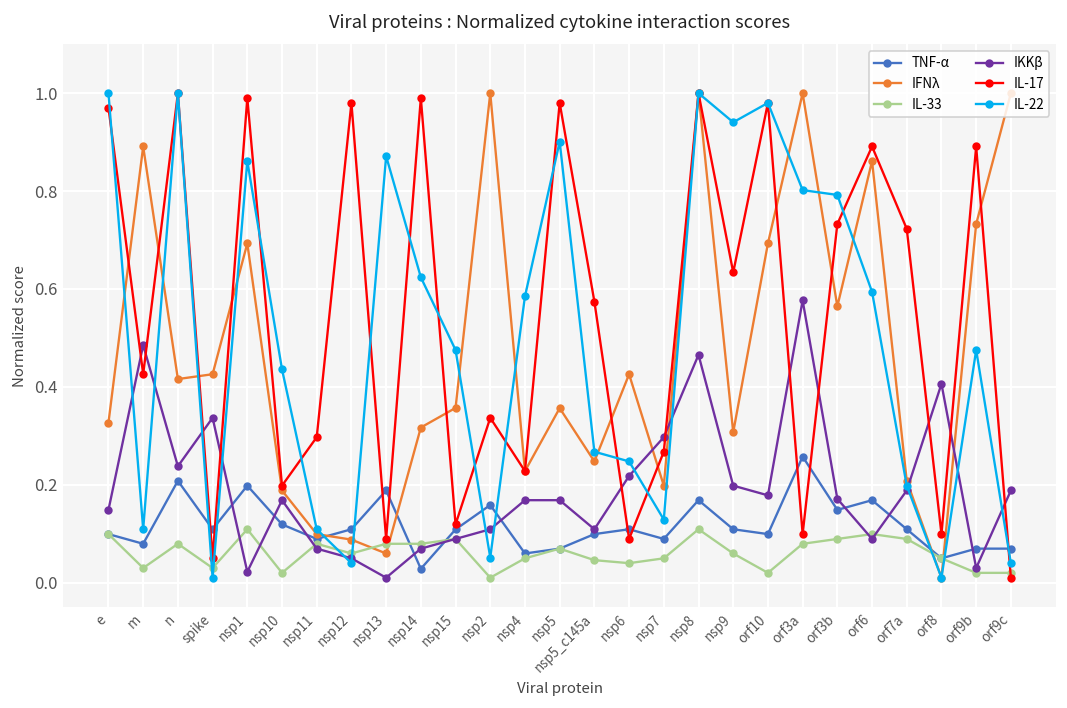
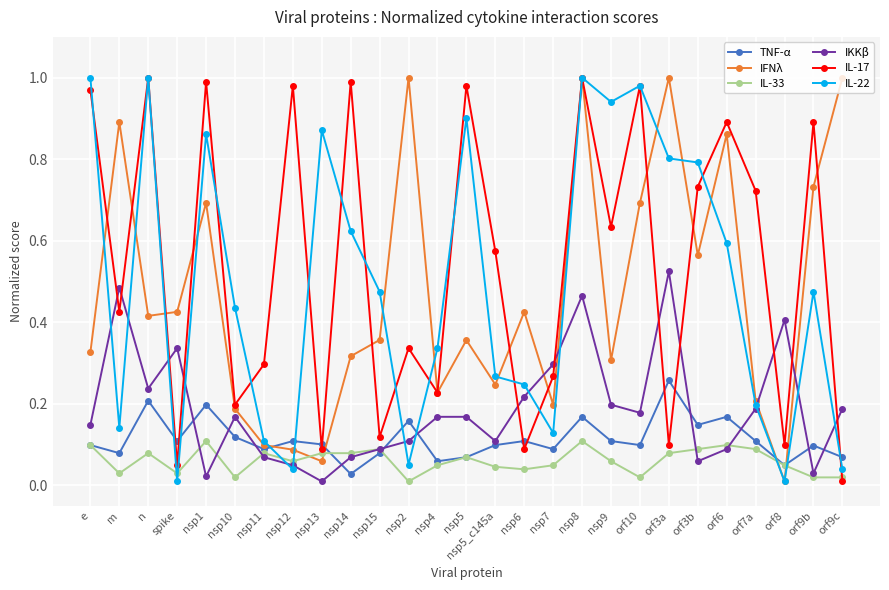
  {
    "TNF-α": {
      "m": 0.08,
      "n": 0.21,
      "spike": 0.11,
      "nsp1": 0.20,
      "nsp10": 0.12,
      "nsp11": 0.09,
      "nsp12": 0.11,
-     "nsp13": 0.19,
+     "nsp13": 0.10,
      "nsp14": 0.03,
-     "nsp15": 0.11,
+     "nsp15": 0.08,
      "nsp2": 0.16,
      "nsp4": 0.06,
      "nsp5_c145a": 0.10,
      "nsp6": 0.11,
      "nsp7": 0.09,
      "nsp8": 0.17,
      "nsp9": 0.11,
      "orf10": 0.10,
      "orf3a": 0.26,
      "orf3b": 0.15,
      "orf6": 0.17,
      "orf7a": 0.11,
-     "orf9b": 0.07,
+     "orf9b": 0.10,
      "orf9c": 0.07
    },
    "IFNλ": {
      "e": 0.33,
      "m": 0.89,
      "n": 0.42,
      "spike": 0.43,
      "nsp1": 0.69,
      "nsp10": 0.19,
      "nsp11": 0.10,
      "nsp12": 0.09,
      "nsp13": 0.06,
      "nsp14": 0.32,
      "nsp15": 0.36,
      "nsp2": 1.00,
      "nsp5": 0.36,
      "nsp5_c145a": 0.25,
      "nsp6": 0.43,
      "nsp7": 0.20,
      "nsp9": 0.31,
      "orf10": 0.69,
      "orf3a": 1.00,
      "orf3b": 0.56,
      "orf6": 0.86,
      "orf7a": 0.21,
      "orf9b": 0.73
    },
    "IL-33": {
      "m": 0.03,
      "n": 0.08,
      "spike": 0.03,
      "nsp1": 0.11,
      "nsp10": 0.02,
      "nsp11": 0.08,
      "nsp12": 0.06,
      "nsp13": 0.08,
      "nsp14": 0.08,
      "nsp2": 0.01,
      "nsp4": 0.05,
      "nsp5_c145a": 0.05,
      "nsp6": 0.04,
      "nsp7": 0.05,
      "nsp8": 0.11,
      "nsp9": 0.06,
      "orf10": 0.02,
      "orf3a": 0.08,
      "orf3b": 0.09,
      "orf6": 0.10,
      "orf7a": 0.09,
      "orf9b": 0.02,
      "orf9c": 0.02
    },
    "IKKβ": {
      "e": 0.15,
      "m": 0.49,
      "n": 0.24,
      "spike": 0.34,
      "nsp1": 0.02,
      "nsp10": 0.17,
      "nsp11": 0.07,
      "nsp12": 0.05,
      "nsp13": 0.01,
      "nsp14": 0.07,
      "nsp2": 0.11,
      "nsp4": 0.17,
      "nsp5": 0.17,
      "nsp5_c145a": 0.11,
      "nsp6": 0.22,
      "nsp7": 0.30,
      "nsp8": 0.47,
      "nsp9": 0.20,
      "orf10": 0.18,
-     "orf3a": 0.58,
-     "orf3b": 0.17,
+     "orf3a": 0.52,
+     "orf3b": 0.06,
      "orf6": 0.09,
      "orf7a": 0.19,
      "orf8": 0.41,
      "orf9b": 0.03,
      "orf9c": 0.19
    },
    "IL-17": {
      "e": 0.97,
      "m": 0.43,
      "spike": 0.05,
      "nsp1": 0.99,
      "nsp10": 0.20,
      "nsp11": 0.30,
      "nsp12": 0.98,
      "nsp13": 0.09,
      "nsp14": 0.99,
      "nsp15": 0.12,
      "nsp2": 0.34,
      "nsp5": 0.98,
      "nsp5_c145a": 0.57,
      "nsp6": 0.09,
      "nsp7": 0.27,
      "nsp9": 0.63,
      "orf3a": 0.10,
      "orf3b": 0.73,
      "orf6": 0.89,
      "orf7a": 0.72,
      "orf8": 0.10,
      "orf9b": 0.89,
      "orf9c": 0.01
    },
    "IL-22": {
      "e": 1.00,
-     "m": 0.11,
+     "m": 0.14,
      "spike": 0.01,
      "nsp1": 0.86,
      "nsp10": 0.44,
      "nsp11": 0.11,
      "nsp12": 0.04,
      "nsp13": 0.87,
      "nsp14": 0.62,
      "nsp15": 0.48,
      "nsp2": 0.05,
-     "nsp4": 0.58,
+     "nsp4": 0.34,
      "nsp5": 0.90,
      "nsp5_c145a": 0.27,
      "nsp6": 0.25,
      "nsp7": 0.13,
      "nsp9": 0.94,
      "orf3a": 0.80,
      "orf3b": 0.79,
      "orf6": 0.59,
      "orf7a": 0.20,
      "orf9b": 0.48,
      "orf9c": 0.04
    }
  }
